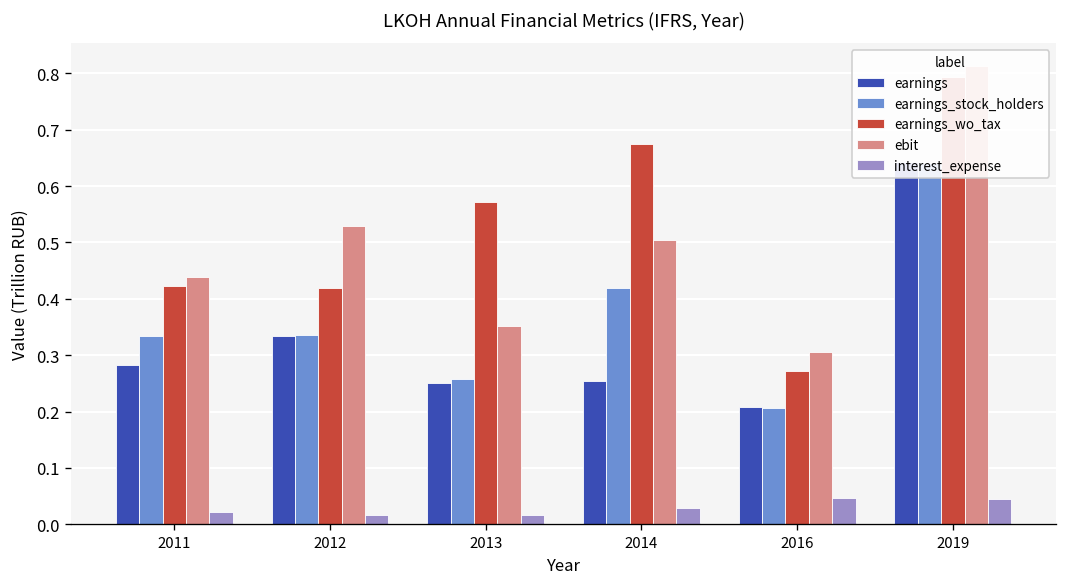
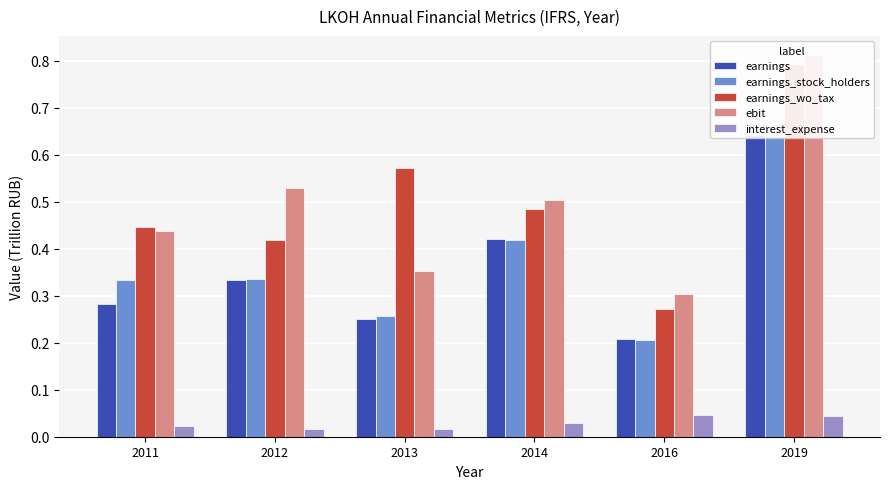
  {
    "earnings": {
      "2011": 0.28,
      "2012": 0.33,
      "2013": 0.25,
-     "2014": 0.25,
+     "2014": 0.42,
      "2016": 0.21
    },
    "earnings_wo_tax": {
-     "2011": 0.42,
+     "2011": 0.45,
      "2012": 0.42,
      "2013": 0.57,
-     "2014": 0.67,
+     "2014": 0.48,
      "2016": 0.27
    },
    "ebit": {
      "2011": 0.44,
      "2012": 0.53,
      "2013": 0.35,
      "2014": 0.50,
      "2016": 0.30
    }
  }
